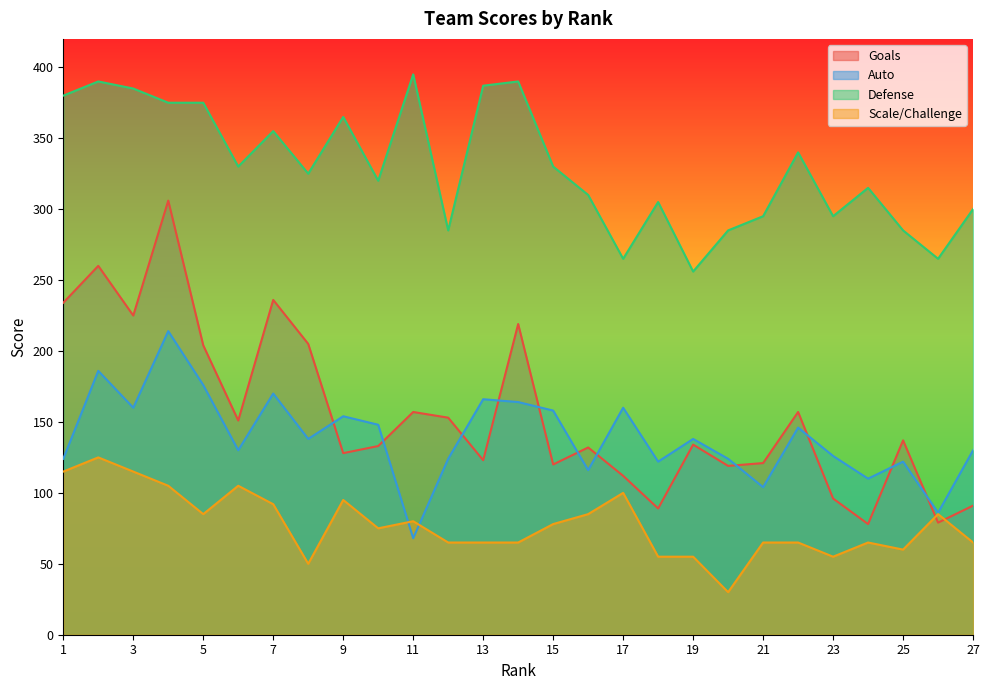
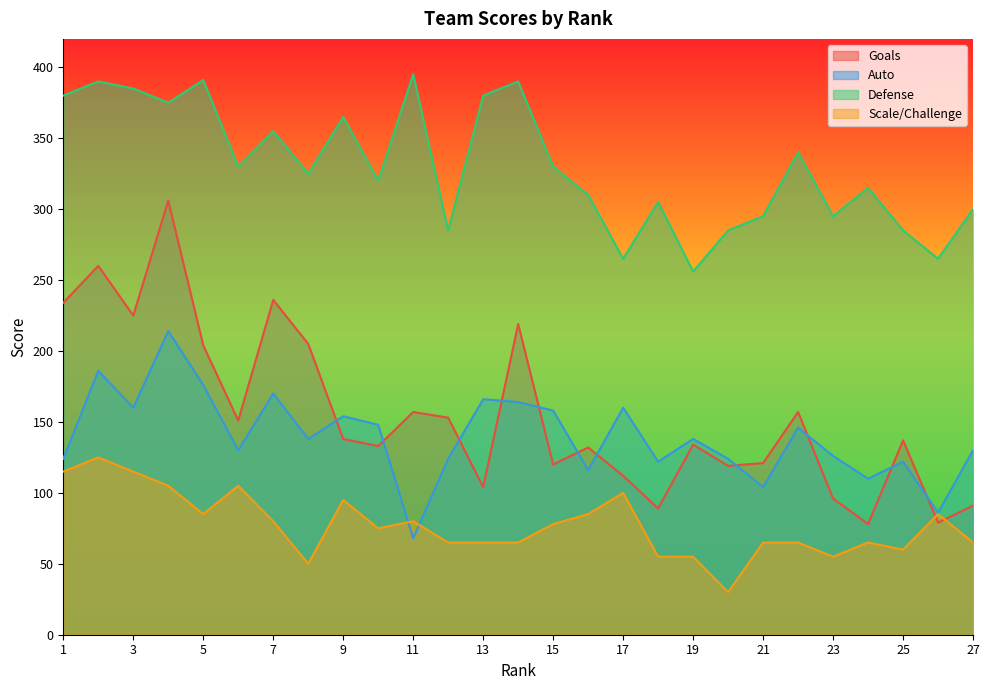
  {
    "Goals": {
      "1": 234,
      "3": 225,
      "5": 204,
      "7": 236,
-     "9": 128,
+     "9": 138,
      "11": 157,
-     "13": 123,
+     "13": 104,
      "15": 120,
      "17": 112,
      "19": 134,
      "21": 121,
      "23": 96,
      "25": 137,
      "27": 91
    },
    "Auto": {
      "1": 124,
      "3": 160,
      "5": 176,
      "7": 170,
      "9": 154,
      "11": 68,
      "13": 166,
      "15": 158,
      "17": 160,
      "19": 138,
      "21": 104,
      "23": 126,
      "25": 122,
      "27": 130
    },
    "Defense": {
      "1": 380,
      "3": 385,
-     "5": 375,
+     "5": 391,
      "7": 355,
      "9": 365,
      "11": 395,
-     "13": 387,
+     "13": 380,
      "15": 330,
      "17": 265,
      "19": 256,
      "21": 295,
      "23": 295,
      "25": 285,
      "27": 300
    },
    "Scale/Challenge": {
      "1": 115,
      "3": 115,
      "5": 85,
-     "7": 92,
+     "7": 80,
      "9": 95,
      "11": 80,
      "13": 65,
      "15": 78,
      "17": 100,
      "19": 55,
      "21": 65,
      "23": 55,
      "25": 60,
      "27": 65
    }
  }
